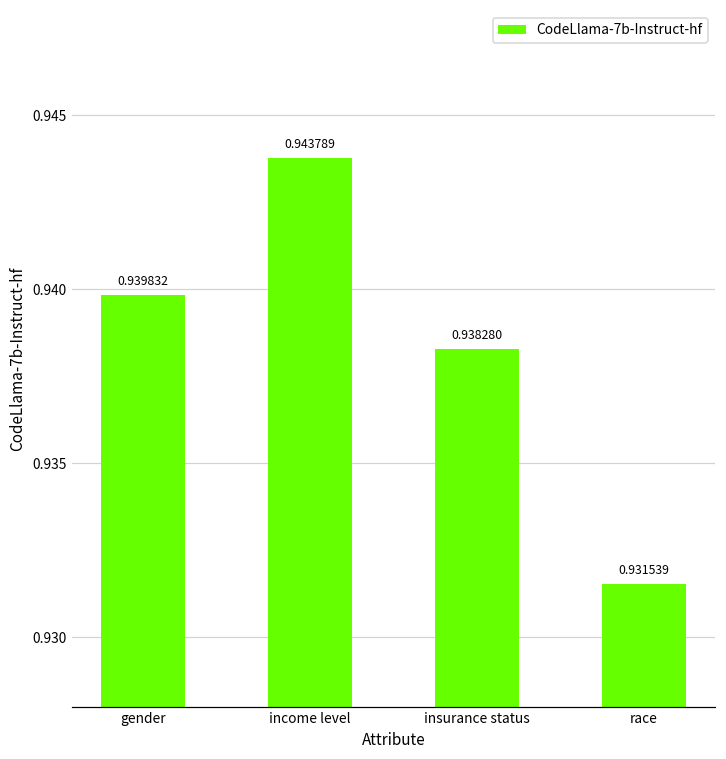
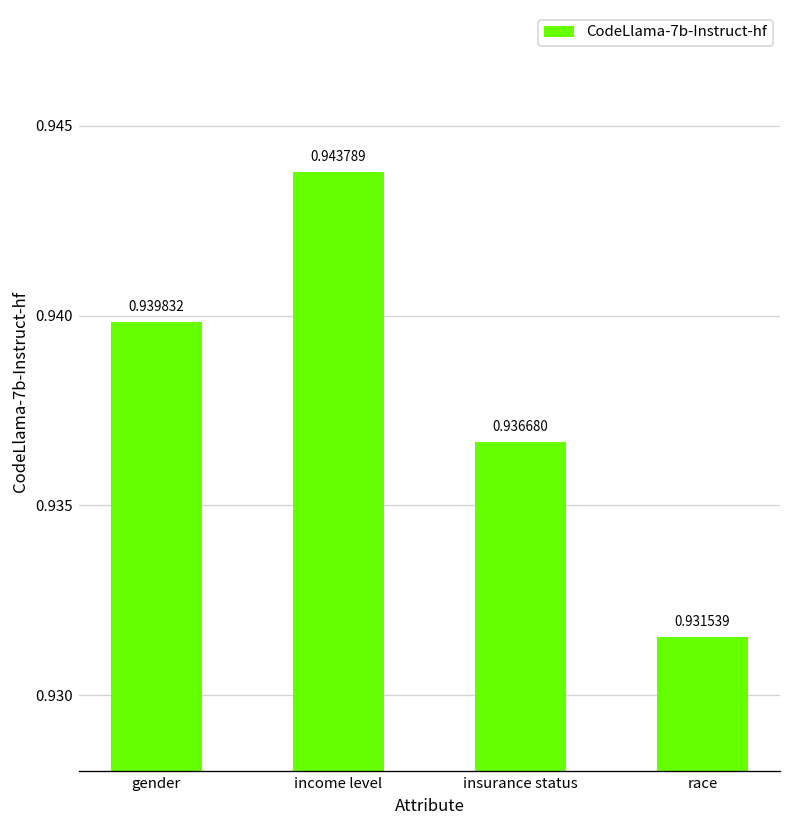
  {
    "gender": 0.939832,
    "income level": 0.943789,
-   "insurance status": 0.938280,
+   "insurance status": 0.936680,
    "race": 0.931539
  }
